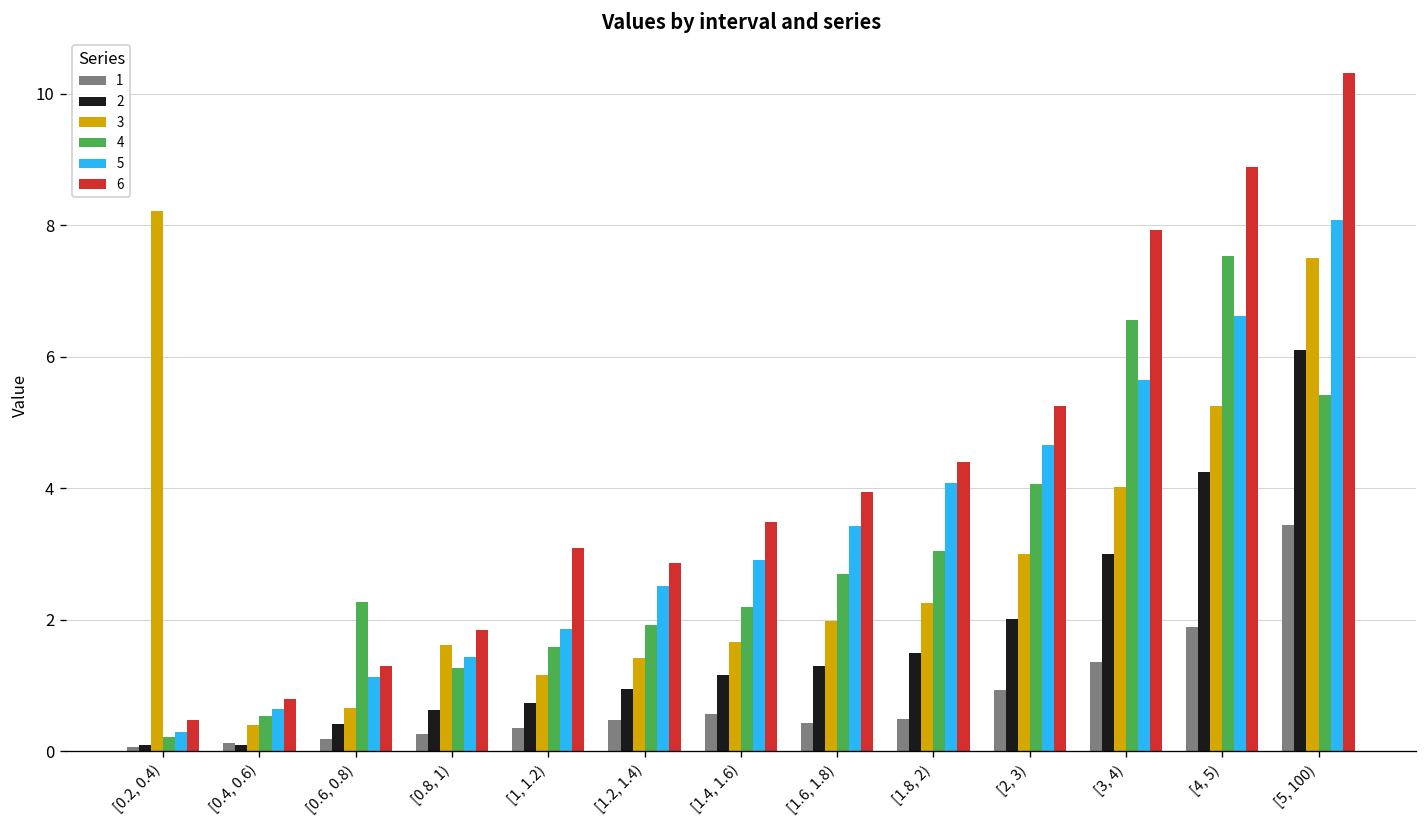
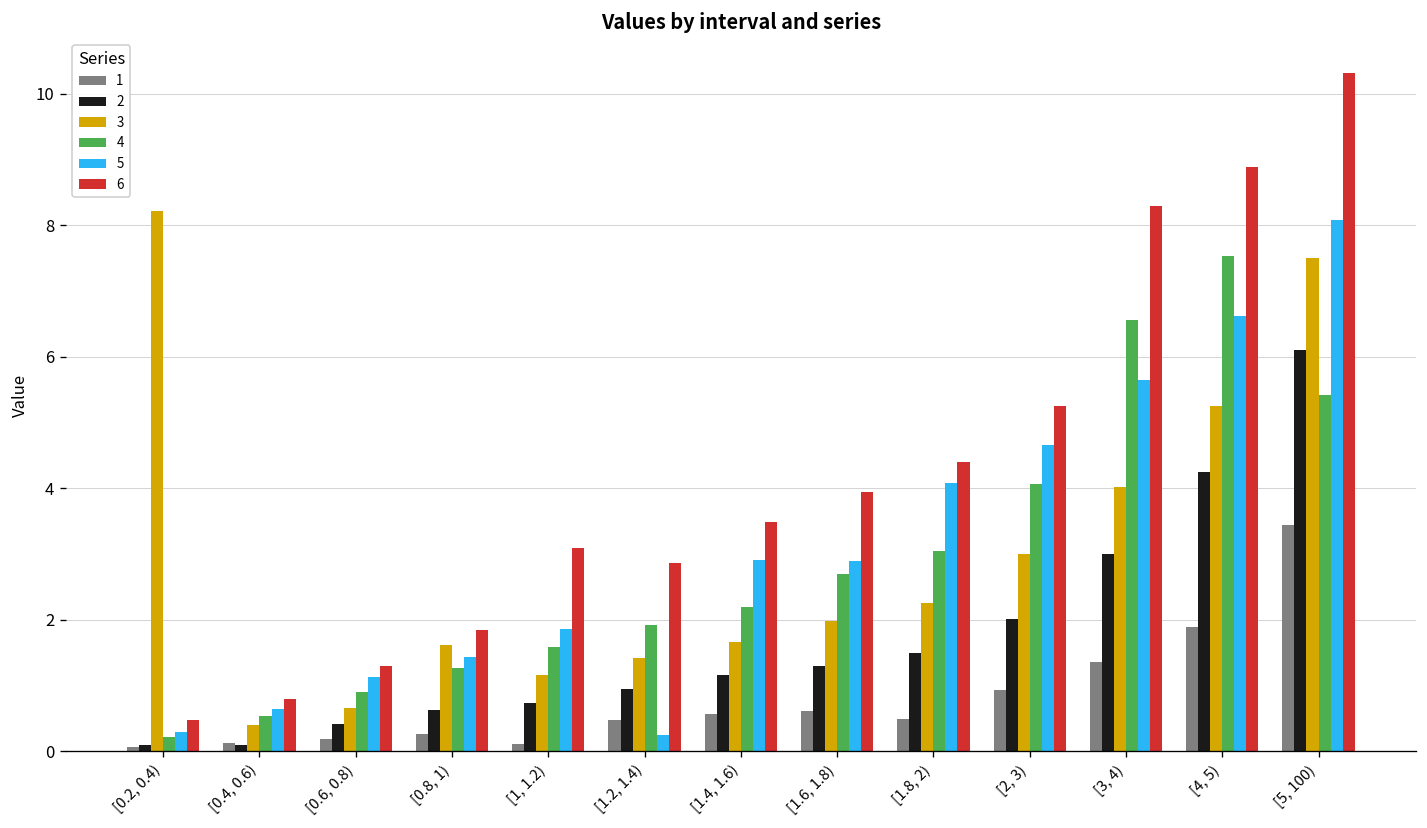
  {
    "1": {
      "[0.2, 0.4)": 0.1,
      "[0.4, 0.6)": 0.1,
      "[0.6, 0.8)": 0.2,
      "[0.8, 1)": 0.3,
-     "[1, 1.2)": 0.4,
+     "[1, 1.2)": 0.1,
      "[1.2, 1.4)": 0.5,
      "[1.4, 1.6)": 0.6,
-     "[1.6, 1.8)": 0.4,
+     "[1.6, 1.8)": 0.6,
      "[1.8, 2)": 0.5,
      "[2, 3)": 0.9,
      "[3, 4)": 1.4,
      "[4, 5)": 1.9,
      "[5, 100)": 3.4
    },
    "2": {
      "[0.2, 0.4)": 0.1,
      "[0.4, 0.6)": 0.1,
      "[0.6, 0.8)": 0.4,
      "[0.8, 1)": 0.6,
      "[1, 1.2)": 0.7,
      "[1.2, 1.4)": 0.9,
      "[1.4, 1.6)": 1.2,
      "[1.6, 1.8)": 1.3,
      "[1.8, 2)": 1.5,
      "[2, 3)": 2.0,
      "[3, 4)": 3.0,
      "[4, 5)": 4.2,
      "[5, 100)": 6.1
    },
    "3": {
      "[0.2, 0.4)": 8.2,
      "[0.4, 0.6)": 0.4,
      "[0.6, 0.8)": 0.7,
      "[0.8, 1)": 1.6,
      "[1, 1.2)": 1.2,
      "[1.2, 1.4)": 1.4,
      "[1.4, 1.6)": 1.7,
      "[1.6, 1.8)": 2.0,
      "[1.8, 2)": 2.3,
      "[2, 3)": 3.0,
      "[3, 4)": 4.0,
      "[4, 5)": 5.2,
      "[5, 100)": 7.5
    },
    "4": {
      "[0.2, 0.4)": 0.2,
      "[0.4, 0.6)": 0.5,
-     "[0.6, 0.8)": 2.3,
+     "[0.6, 0.8)": 0.9,
      "[0.8, 1)": 1.3,
      "[1, 1.2)": 1.6,
      "[1.2, 1.4)": 1.9,
      "[1.4, 1.6)": 2.2,
      "[1.6, 1.8)": 2.7,
      "[1.8, 2)": 3.0,
      "[2, 3)": 4.1,
      "[3, 4)": 6.6,
      "[4, 5)": 7.5,
      "[5, 100)": 5.4
    },
    "5": {
      "[0.2, 0.4)": 0.3,
      "[0.4, 0.6)": 0.6,
      "[0.6, 0.8)": 1.1,
      "[0.8, 1)": 1.4,
      "[1, 1.2)": 1.9,
-     "[1.2, 1.4)": 2.5,
+     "[1.2, 1.4)": 0.2,
      "[1.4, 1.6)": 2.9,
-     "[1.6, 1.8)": 3.4,
+     "[1.6, 1.8)": 2.9,
      "[1.8, 2)": 4.1,
      "[2, 3)": 4.7,
      "[3, 4)": 5.6,
      "[4, 5)": 6.6,
      "[5, 100)": 8.1
    },
    "6": {
      "[0.2, 0.4)": 0.5,
      "[0.4, 0.6)": 0.8,
      "[0.6, 0.8)": 1.3,
      "[0.8, 1)": 1.8,
      "[1, 1.2)": 3.1,
      "[1.2, 1.4)": 2.9,
      "[1.4, 1.6)": 3.5,
      "[1.6, 1.8)": 3.9,
      "[1.8, 2)": 4.4,
      "[2, 3)": 5.2,
-     "[3, 4)": 7.9,
+     "[3, 4)": 8.3,
      "[4, 5)": 8.9,
      "[5, 100)": 10.3
    }
  }
